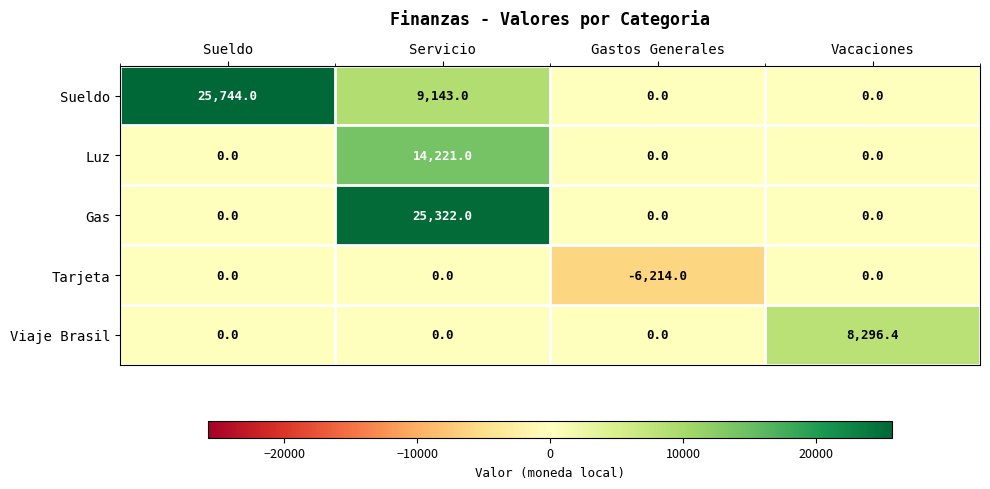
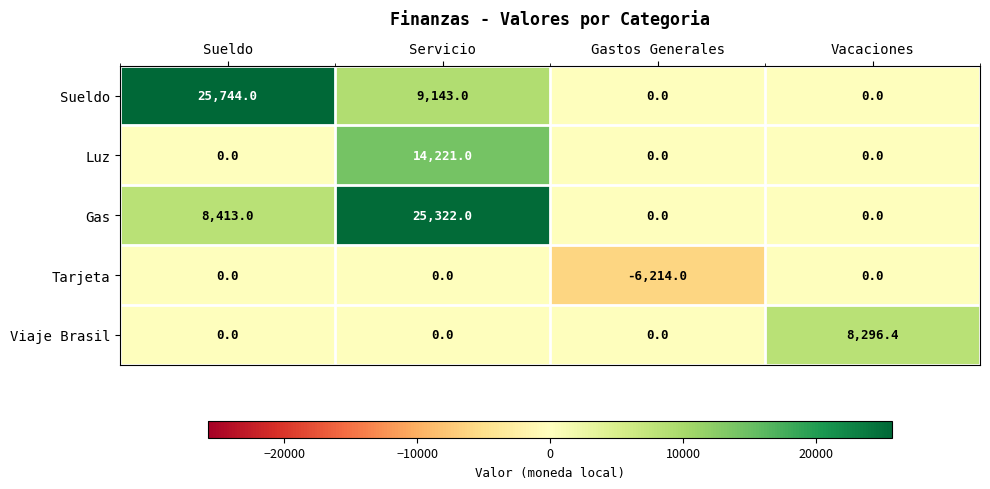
  {
    "Sueldo": {
      "Sueldo": "25,744.0",
      "Servicio": "9,143.0",
      "Gastos Generales": "0.0",
      "Vacaciones": "0.0"
    },
    "Luz": {
      "Sueldo": "0.0",
      "Servicio": "14,221.0",
      "Gastos Generales": "0.0",
      "Vacaciones": "0.0"
    },
    "Gas": {
-     "Sueldo": "0.0",
+     "Sueldo": "8,413.0",
      "Servicio": "25,322.0",
      "Gastos Generales": "0.0",
      "Vacaciones": "0.0"
    },
    "Tarjeta": {
      "Sueldo": "0.0",
      "Servicio": "0.0",
      "Gastos Generales": "-6,214.0",
      "Vacaciones": "0.0"
    },
    "Viaje Brasil": {
      "Sueldo": "0.0",
      "Servicio": "0.0",
      "Gastos Generales": "0.0",
      "Vacaciones": "8,296.4"
    }
  }
